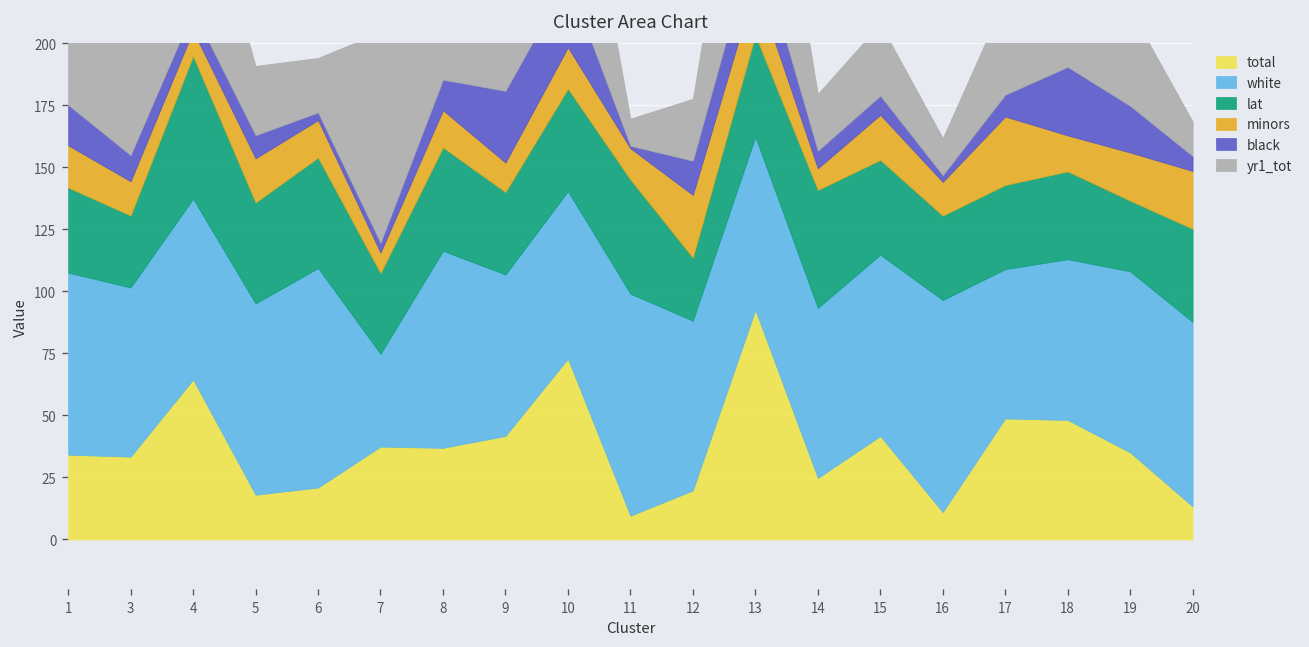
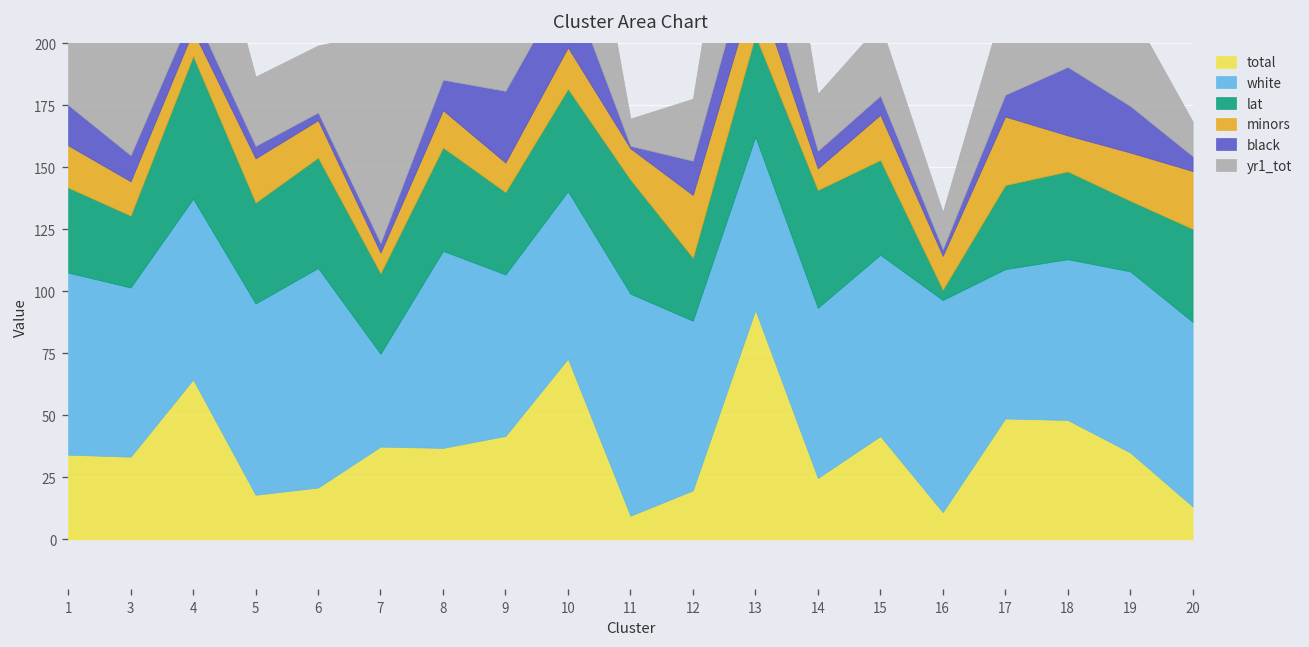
  {
    "total": {
      "1": 34,
      "3": 33,
      "4": 64,
      "5": 18,
      "6": 21,
      "7": 37,
      "8": 37,
      "9": 42,
      "10": 73,
      "11": 10,
      "12": 20,
      "13": 92,
      "14": 25,
      "15": 42,
      "16": 11,
      "17": 49,
      "18": 48,
      "19": 35,
      "20": 13
    },
    "white": {
      "1": 73,
      "3": 68,
      "4": 73,
      "5": 77,
      "6": 89,
      "7": 37,
      "8": 79,
      "9": 65,
      "10": 68,
      "11": 90,
      "12": 68,
      "13": 70,
      "14": 69,
      "15": 73,
      "16": 86,
      "17": 60,
      "18": 65,
      "19": 73,
      "20": 74
    },
    "lat": {
      "1": 34,
      "3": 29,
      "4": 58,
      "5": 41,
      "6": 45,
      "7": 33,
      "8": 42,
      "9": 33,
      "10": 41,
      "11": 46,
      "12": 25,
      "14": 48,
      "15": 38,
-     "16": 34,
+     "16": 4,
      "17": 34,
      "18": 35,
      "19": 29,
      "20": 38
    },
    "minors": {
      "1": 17,
      "3": 14,
      "5": 18,
      "6": 15,
      "7": 8,
      "8": 15,
      "9": 12,
      "10": 17,
      "12": 25,
      "14": 9,
      "15": 18,
      "16": 14,
      "17": 28,
      "18": 15,
      "19": 19,
      "20": 23
    },
    "black": {
      "1": 16,
      "3": 11,
-     "5": 9,
+     "5": 5,
      "6": 3,
      "7": 4,
      "8": 12,
      "9": 29,
      "12": 14,
      "14": 7,
      "15": 8,
      "16": 3,
      "17": 9,
      "18": 28,
      "19": 19,
      "20": 6
    },
    "yr1_tot": {
      "5": 28,
-     "6": 22,
+     "6": 27,
      "11": 11,
      "12": 25,
      "14": 23,
      "16": 15,
      "20": 14
    }
  }
